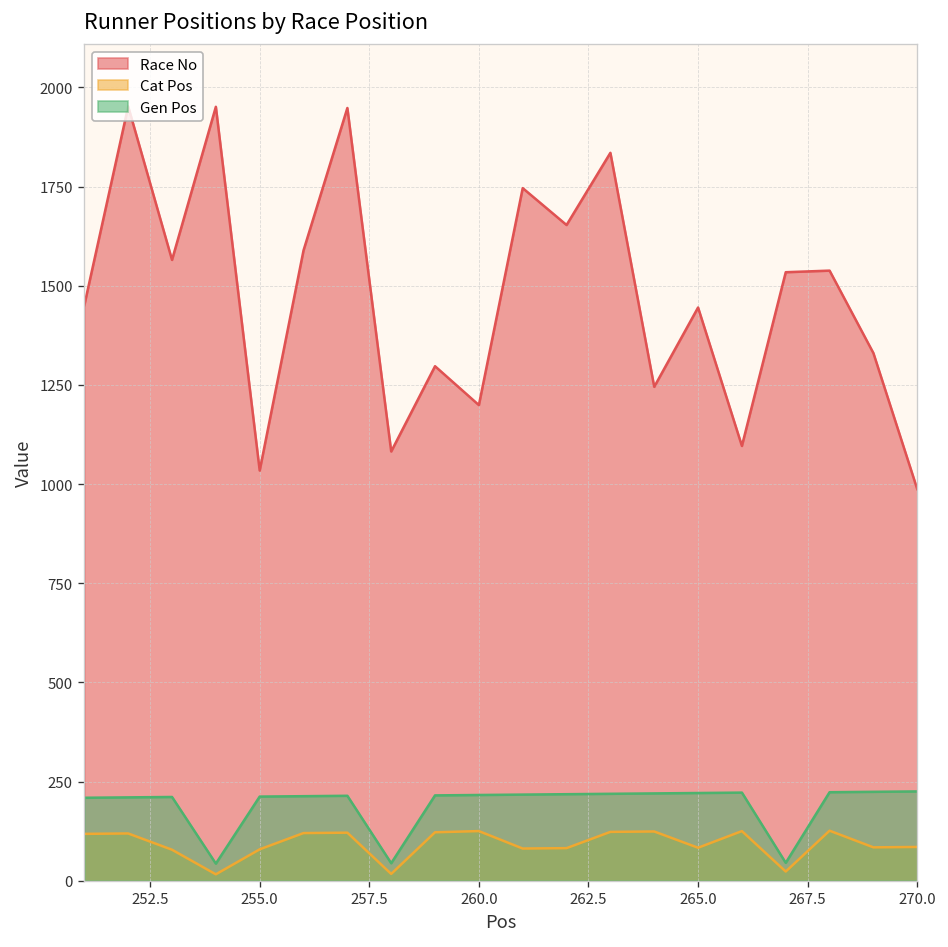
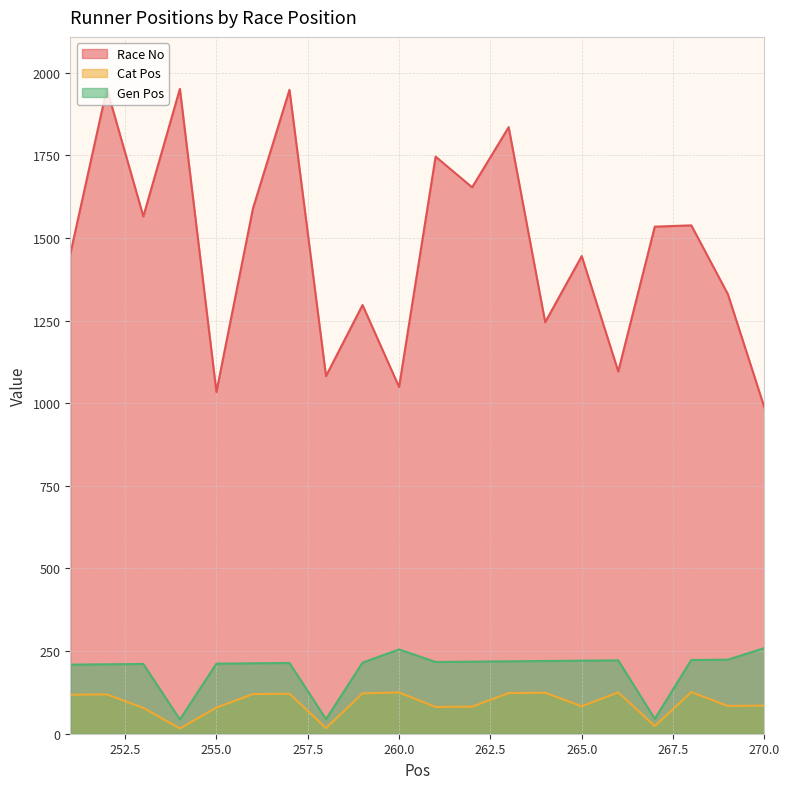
  {
    "Race No": {
      "255.0": 1030,
-     "260.0": 1200,
+     "260.0": 1050,
      "265.0": 1450,
      "270.0": 990
    },
    "Cat Pos": {
      "255.0": 80,
      "260.0": 130,
      "265.0": 80,
      "270.0": 90
    },
    "Gen Pos": {
      "255.0": 210,
-     "260.0": 220,
+     "260.0": 260,
      "265.0": 220,
-     "270.0": 230
+     "270.0": 260
    }
  }
